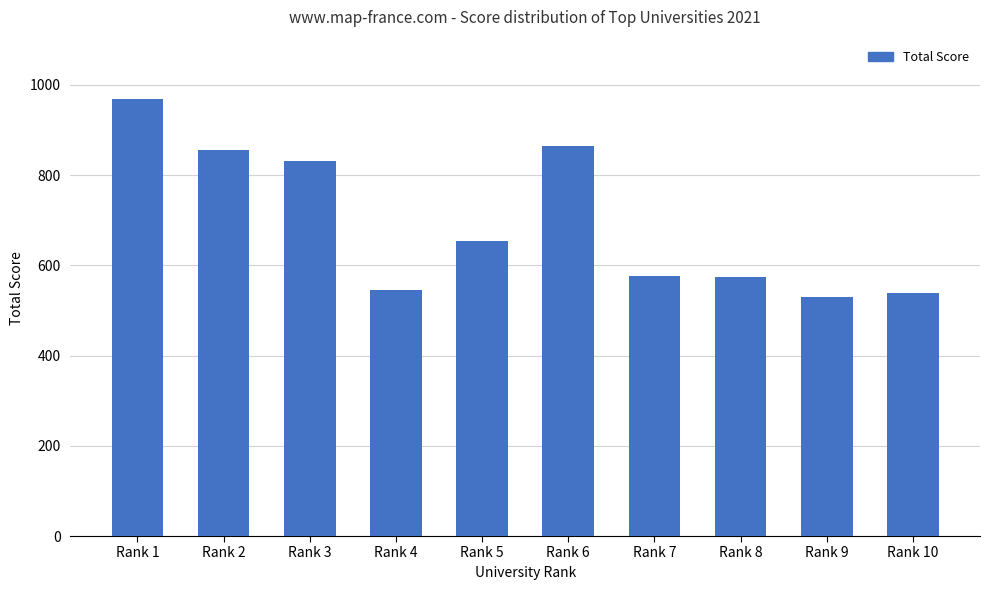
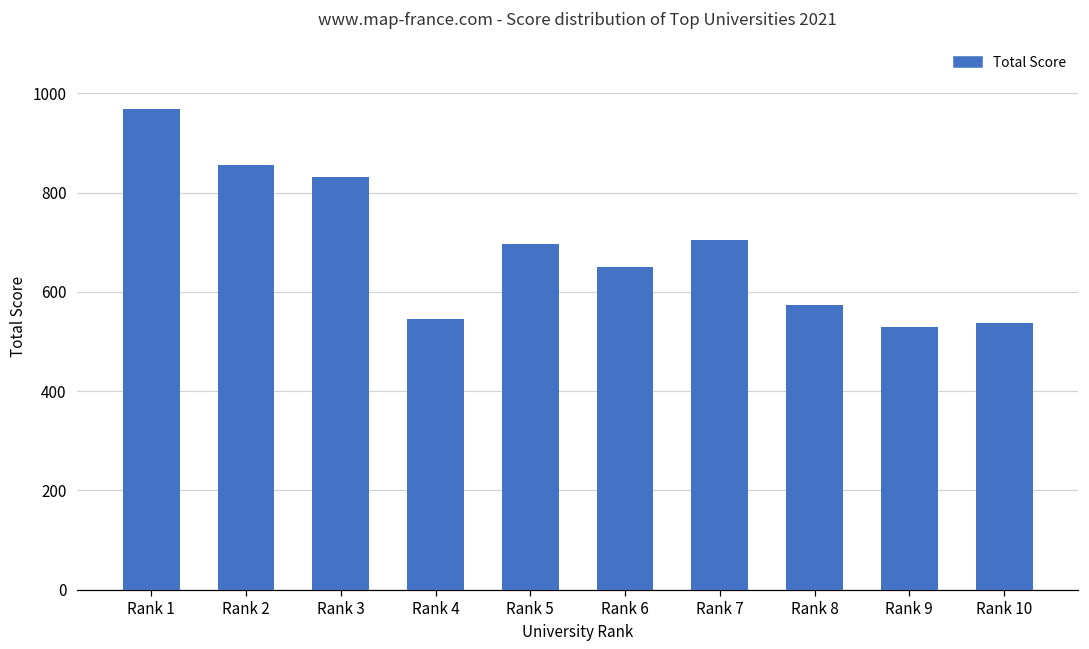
  {
    "Rank 1": 970,
    "Rank 2": 860,
    "Rank 3": 830,
    "Rank 4": 550,
-   "Rank 5": 650,
-   "Rank 6": 860,
-   "Rank 7": 580,
+   "Rank 5": 700,
+   "Rank 6": 650,
+   "Rank 7": 700,
    "Rank 8": 570,
    "Rank 9": 530,
    "Rank 10": 540
  }
